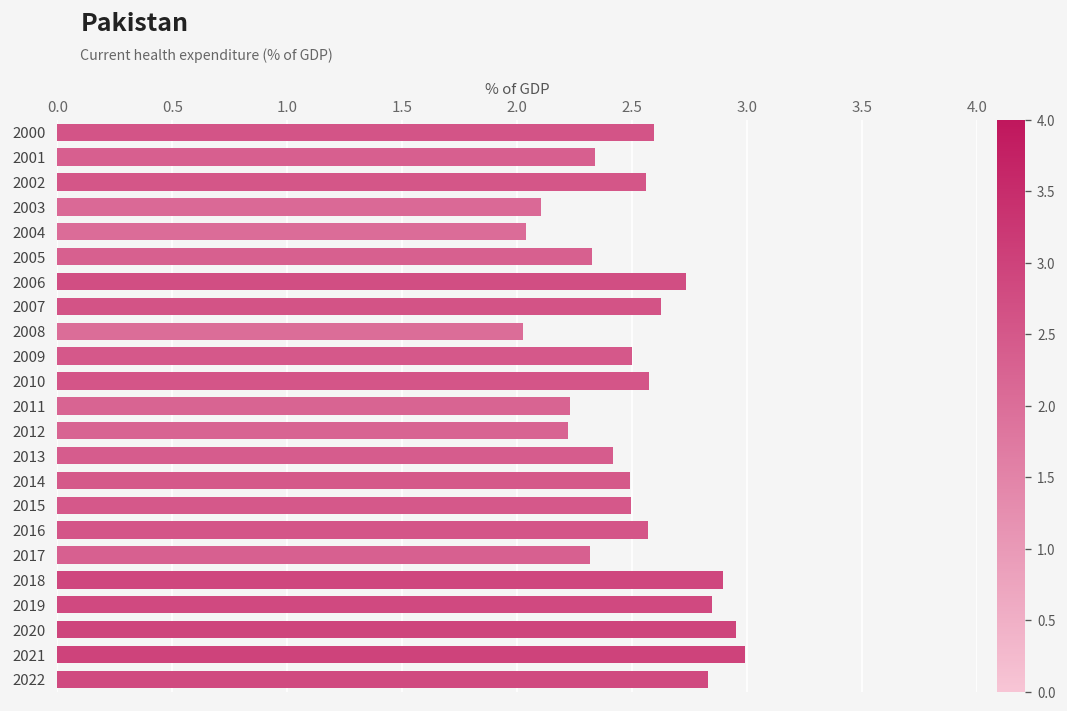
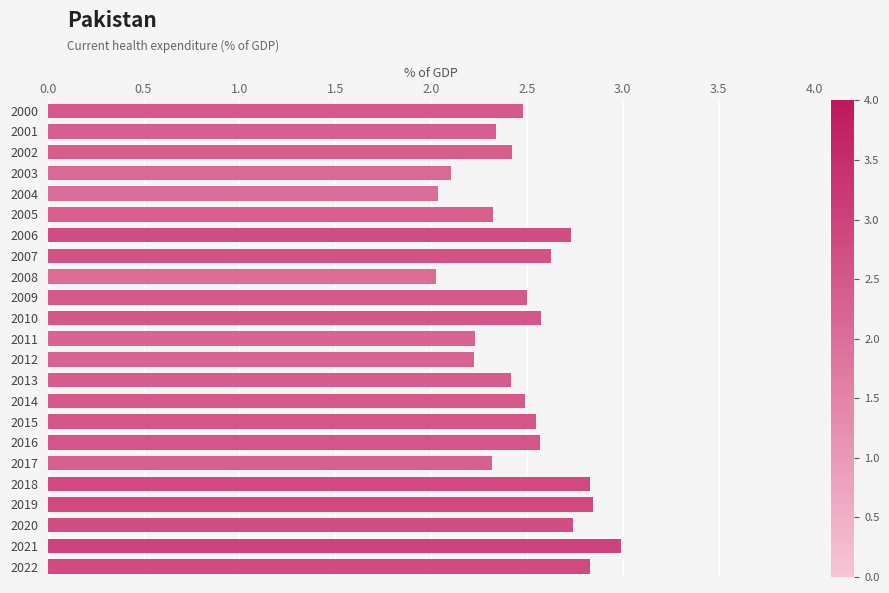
  {
-   "2000": 2.59,
+   "2000": 2.48,
    "2001": 2.34,
-   "2002": 2.56,
+   "2002": 2.42,
    "2003": 2.10,
    "2004": 2.04,
    "2005": 2.33,
    "2006": 2.73,
    "2007": 2.62,
    "2008": 2.03,
    "2009": 2.50,
    "2010": 2.57,
    "2011": 2.23,
    "2012": 2.22,
    "2013": 2.42,
    "2014": 2.49,
-   "2015": 2.49,
+   "2015": 2.55,
    "2016": 2.57,
    "2017": 2.32,
-   "2018": 2.89,
+   "2018": 2.83,
    "2019": 2.85,
-   "2020": 2.95,
+   "2020": 2.74,
    "2021": 2.99,
    "2022": 2.83
  }
